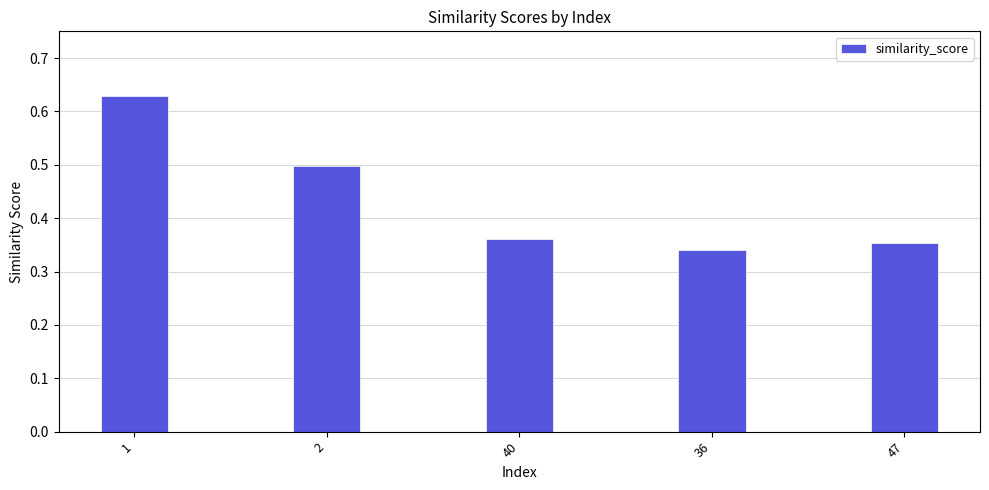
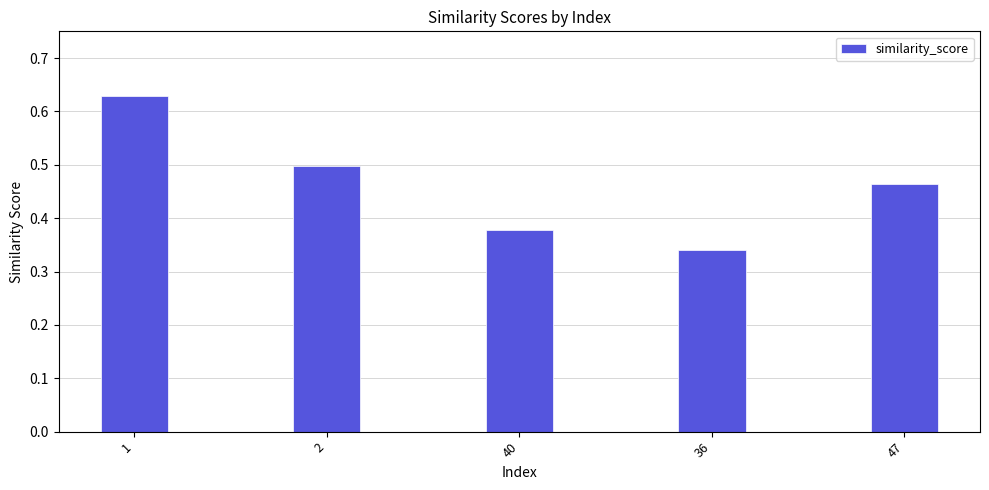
  {
    "1": 0.63,
    "2": 0.50,
-   "40": 0.36,
+   "40": 0.38,
    "36": 0.34,
-   "47": 0.35
+   "47": 0.46
  }
